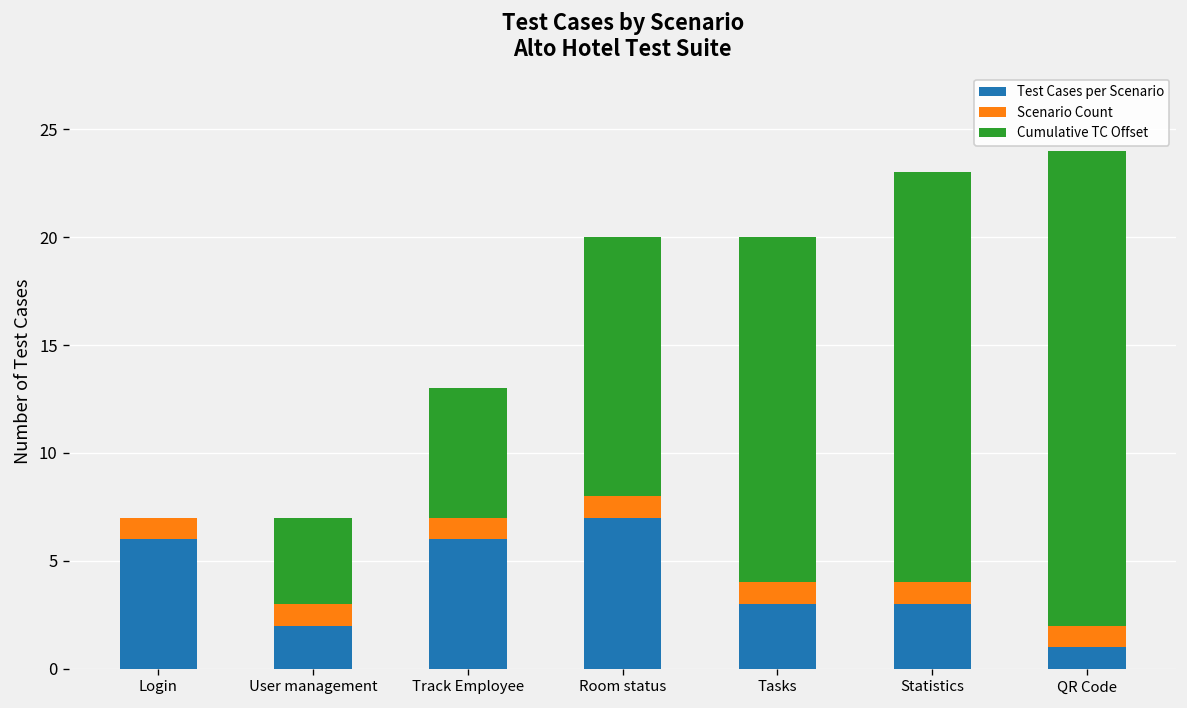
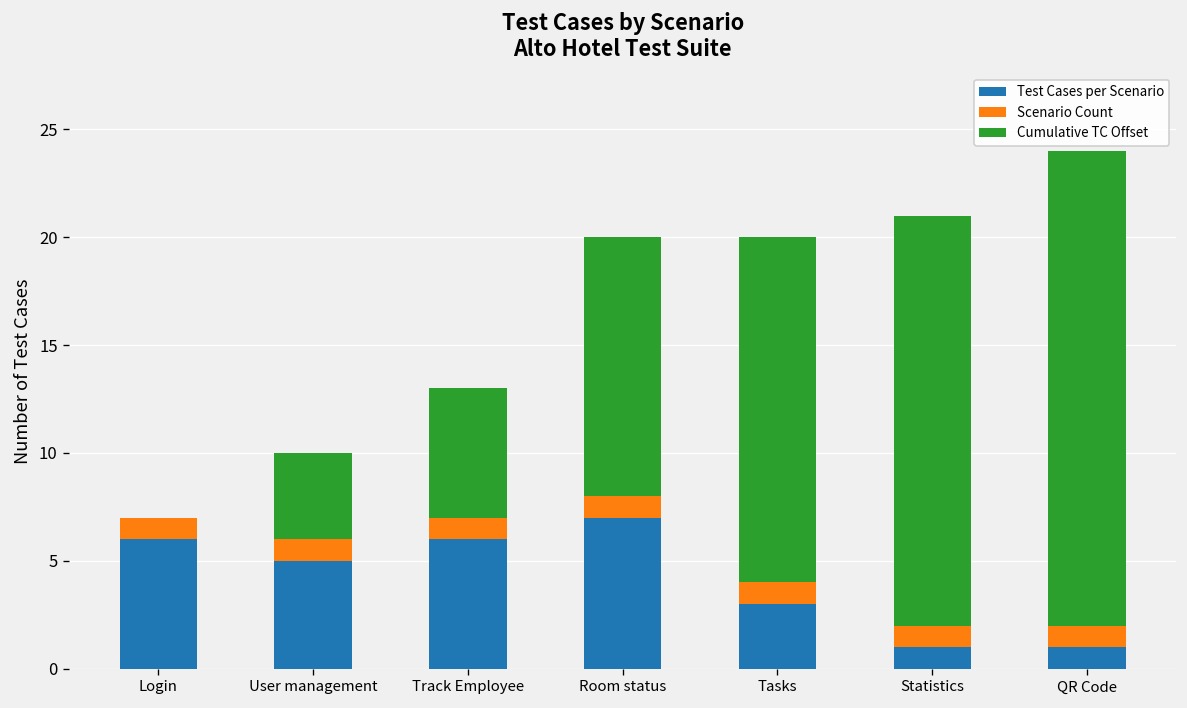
  {
    "Test Cases per Scenario": {
      "Login": 6,
-     "User management": 2,
+     "User management": 5,
      "Track Employee": 6,
      "Room status": 7,
      "Tasks": 3,
-     "Statistics": 3,
+     "Statistics": 1,
      "QR Code": 1
    },
    "Scenario Count": {
      "Login": 1,
      "User management": 1,
      "Track Employee": 1,
      "Room status": 1,
      "Tasks": 1,
      "Statistics": 1,
      "QR Code": 1
    },
    "Cumulative TC Offset": {
      "Login": 0,
      "User management": 4,
      "Track Employee": 6,
      "Room status": 12,
      "Tasks": 16,
      "Statistics": 19,
      "QR Code": 22
    }
  }
